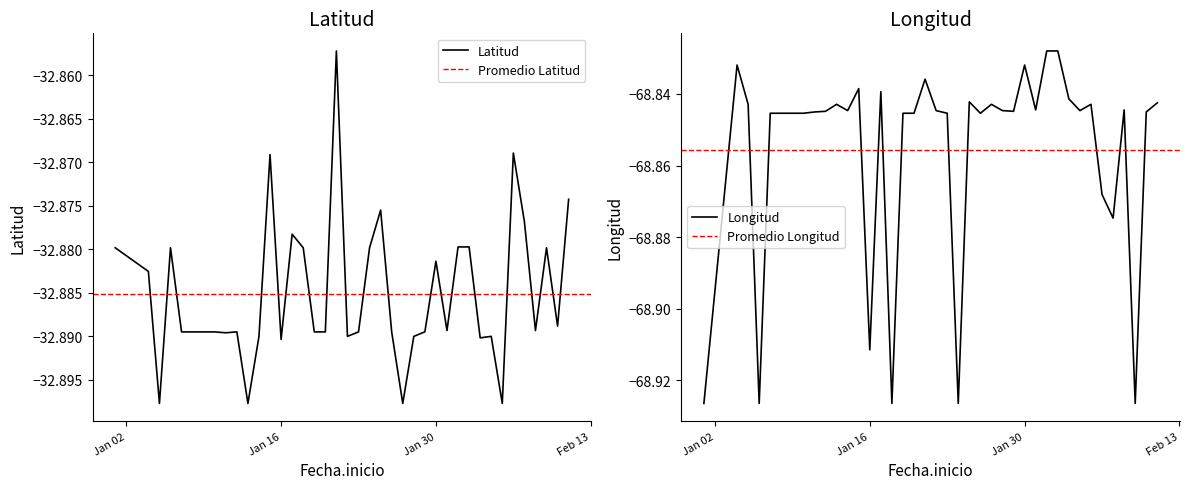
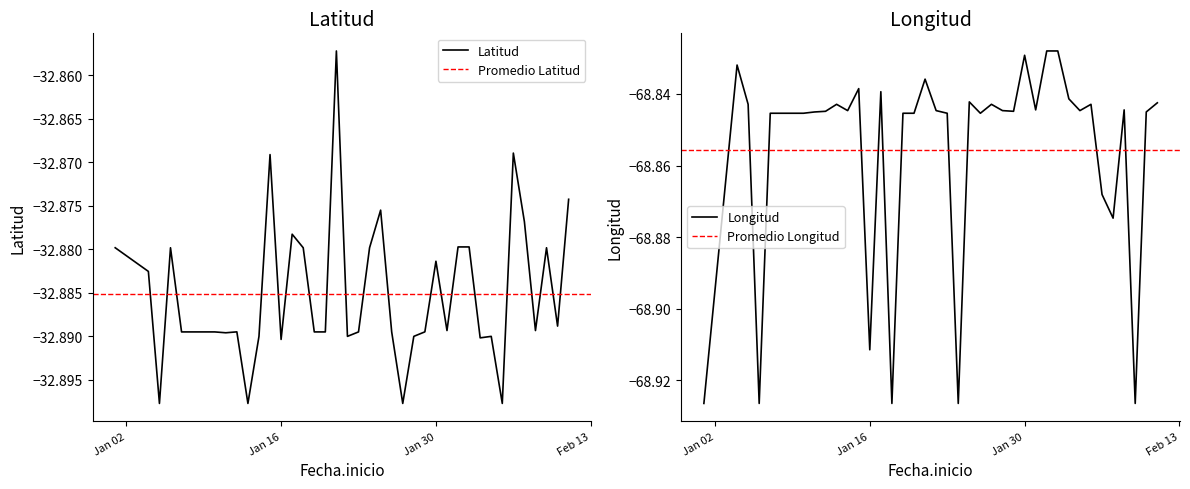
  {
    "Latitud": {
      "Jan 16": -32.890,
      "Jan 30": -32.881
    },
    "Longitud": {
      "Jan 16": -68.911,
-     "Jan 30": -68.832
+     "Jan 30": -68.829
    }
  }
